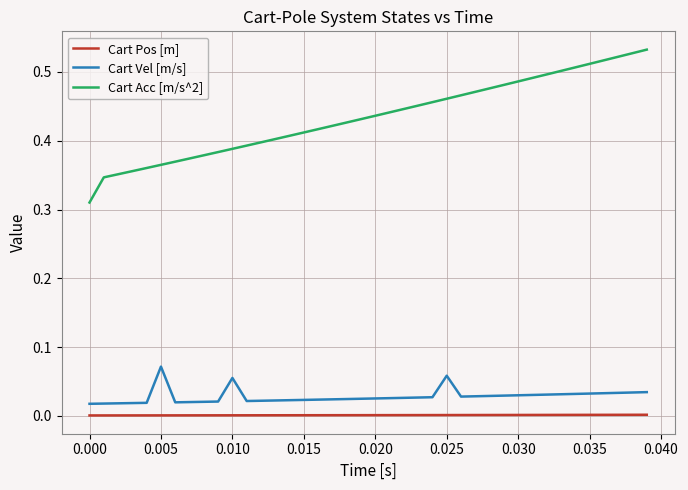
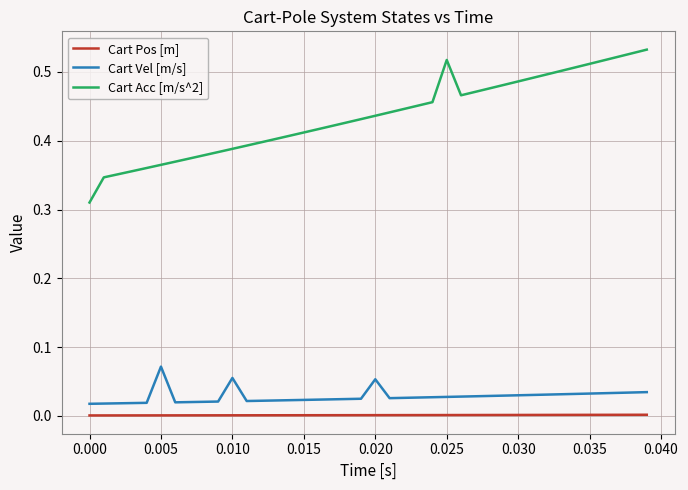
  {
    "Cart Pos [m]": {
      "0.000": 0.00,
      "0.005": 0.00,
      "0.010": 0.00,
      "0.015": 0.00,
      "0.020": 0.00,
      "0.025": 0.00,
      "0.030": 0.00,
      "0.035": 0.00
    },
    "Cart Vel [m/s]": {
      "0.000": 0.02,
      "0.005": 0.07,
      "0.010": 0.06,
      "0.015": 0.02,
-     "0.020": 0.03,
-     "0.025": 0.06,
+     "0.020": 0.05,
+     "0.025": 0.03,
      "0.030": 0.03,
      "0.035": 0.03
    },
    "Cart Acc [m/s^2]": {
      "0.000": 0.31,
      "0.005": 0.36,
      "0.010": 0.39,
      "0.015": 0.41,
      "0.020": 0.44,
-     "0.025": 0.46,
+     "0.025": 0.52,
      "0.030": 0.49,
      "0.035": 0.51
    }
  }
